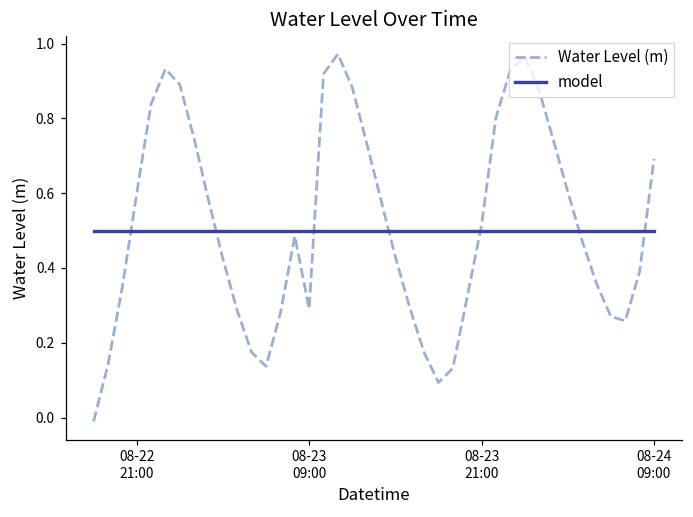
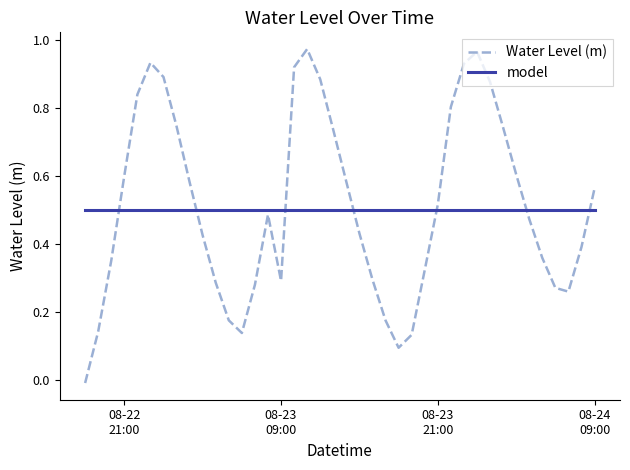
  {
    "Water Level (m)": {
      "08-22 21:00": 0.60,
      "08-23 09:00": 0.29,
      "08-23 21:00": 0.51,
-     "08-24 09:00": 0.69
+     "08-24 09:00": 0.56
    },
    "model": {
      "08-22 21:00": 0.50,
      "08-23 09:00": 0.50,
      "08-23 21:00": 0.50,
      "08-24 09:00": 0.50
    }
  }
